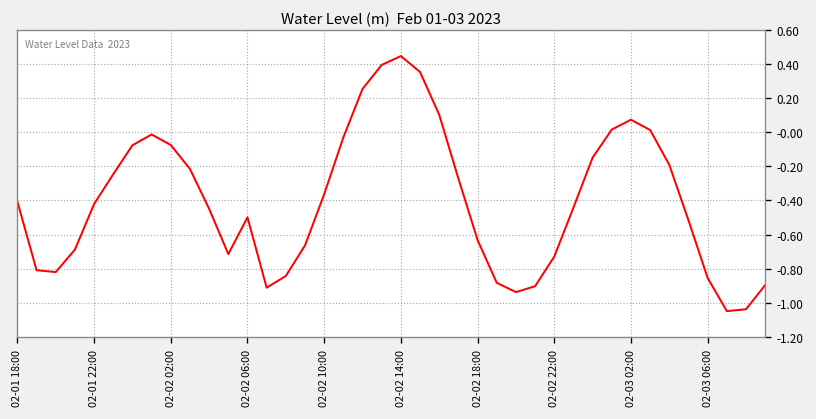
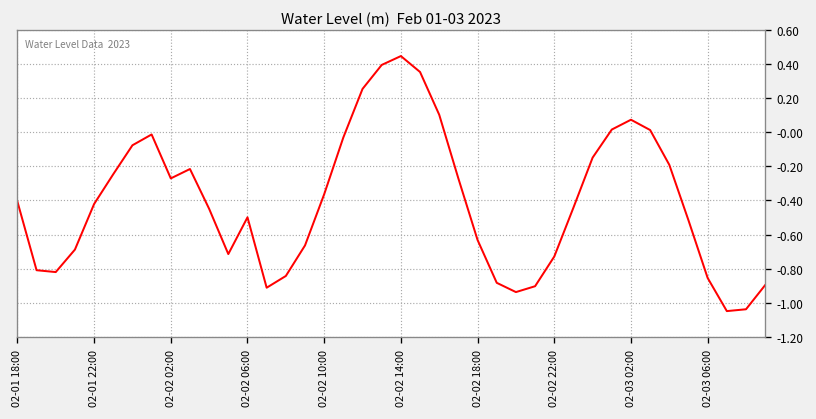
  {
    "02-01 18:00": -0.41,
    "02-01 22:00": -0.42,
-   "02-02 02:00": -0.08,
+   "02-02 02:00": -0.27,
    "02-02 06:00": -0.50,
    "02-02 10:00": -0.36,
    "02-02 14:00": 0.45,
    "02-02 18:00": -0.63,
    "02-02 22:00": -0.73,
    "02-03 02:00": 0.07,
    "02-03 06:00": -0.85
  }
